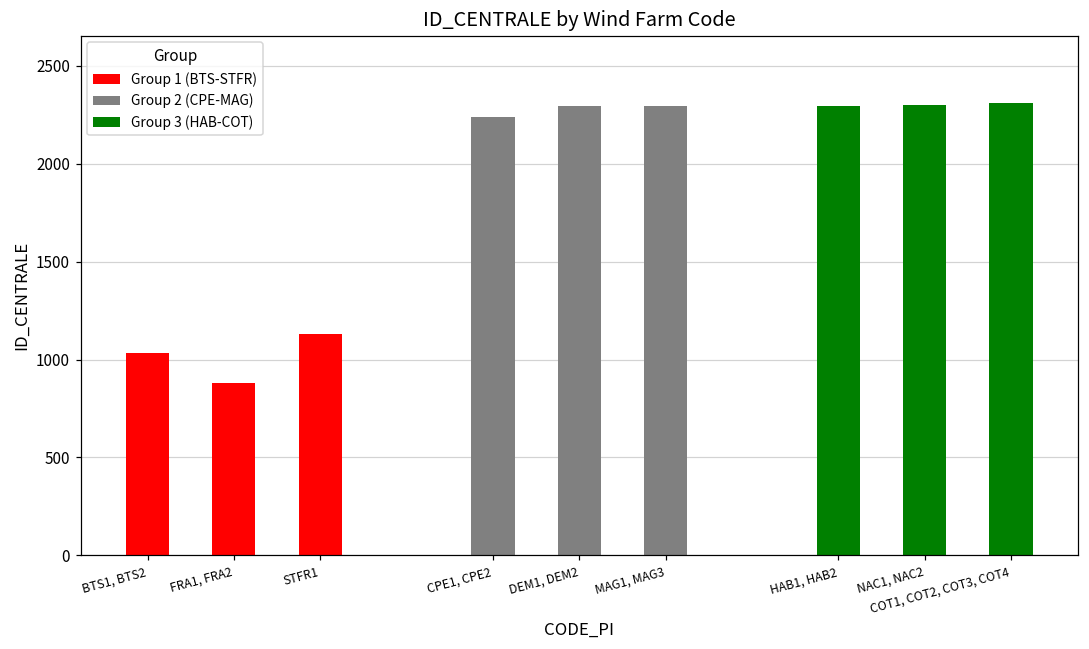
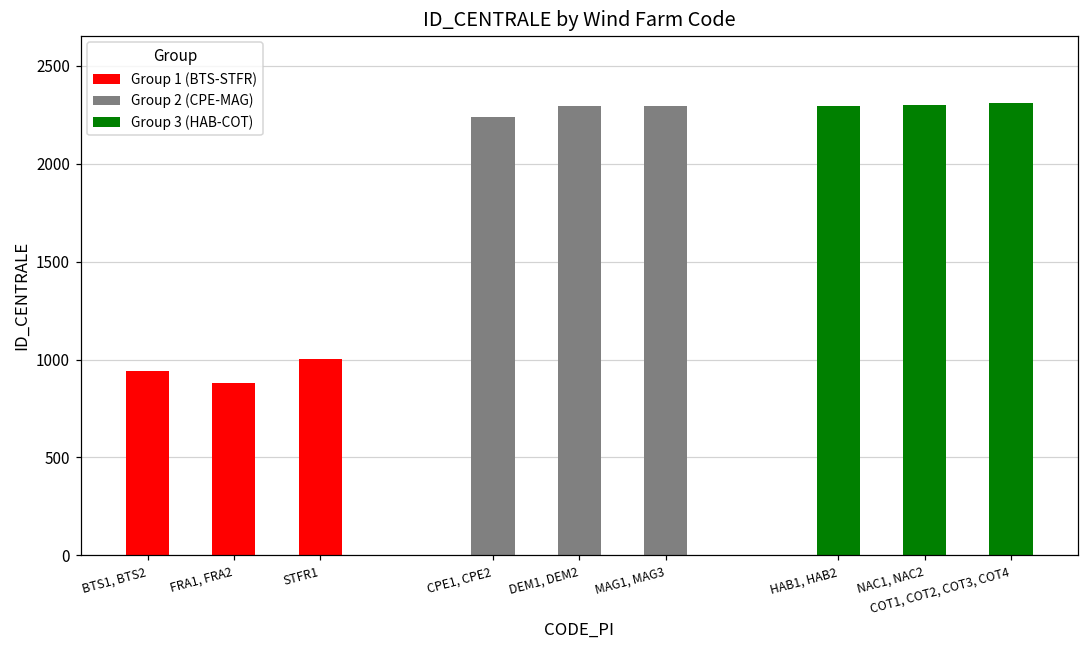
  {
    "Group 1 (BTS-STFR)": {
-     "BTS1, BTS2": 1030,
+     "BTS1, BTS2": 940,
      "FRA1, FRA2": 880,
-     "STFR1": 1130
+     "STFR1": 1000
    },
    "Group 2 (CPE-MAG)": {
      "CPE1, CPE2": 2240,
      "DEM1, DEM2": 2290,
      "MAG1, MAG3": 2300
    },
    "Group 3 (HAB-COT)": {
      "HAB1, HAB2": 2300,
      "NAC1, NAC2": 2300,
      "COT1, COT2, COT3, COT4": 2310
    }
  }
